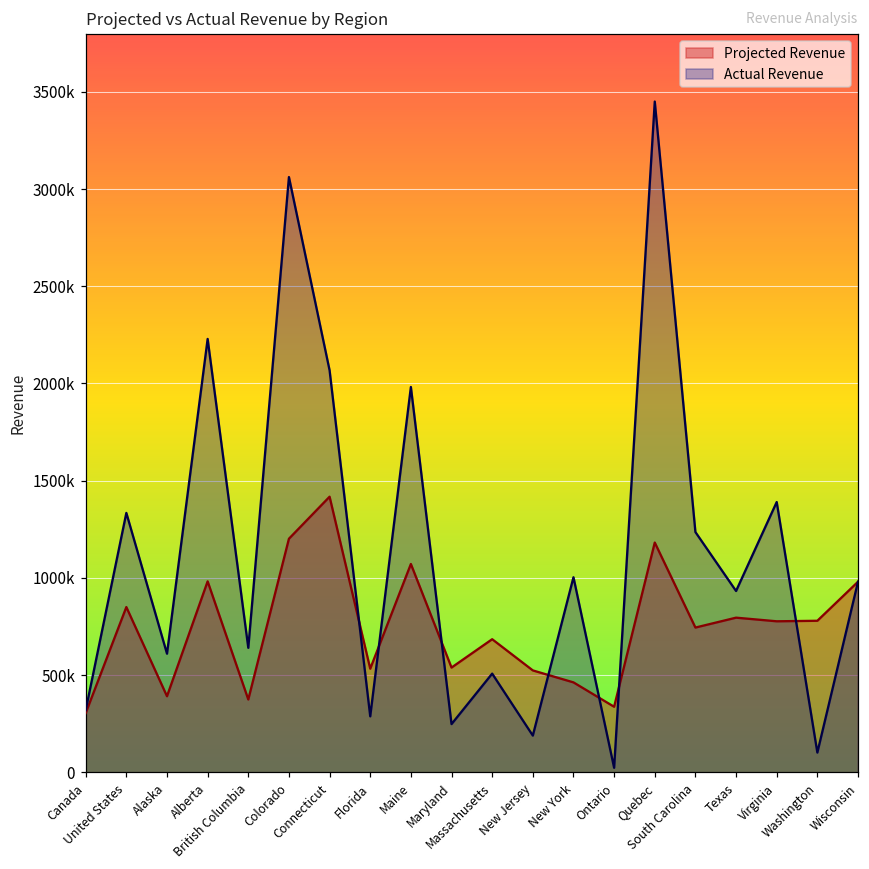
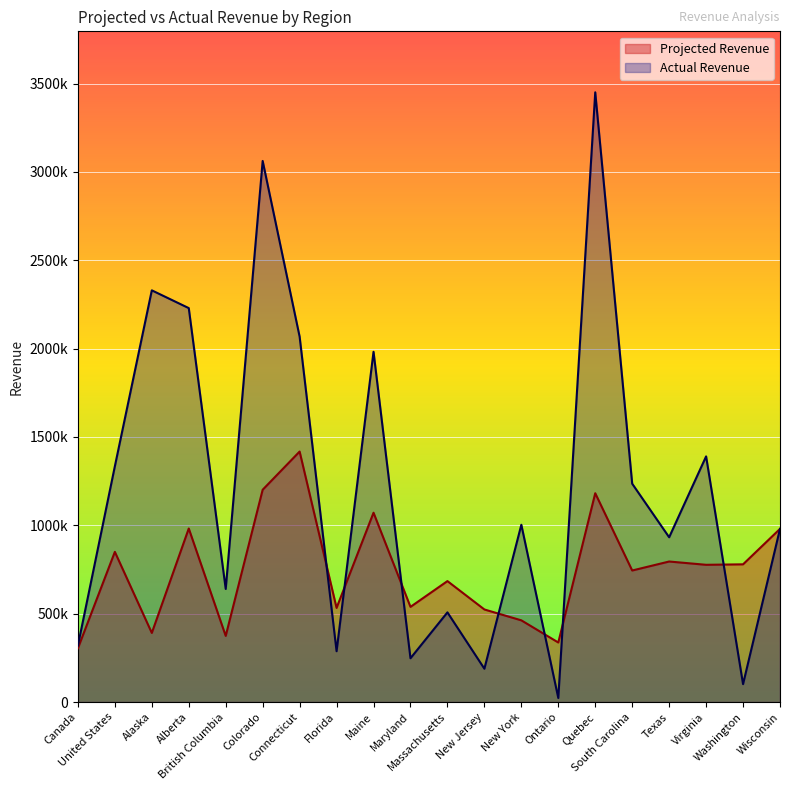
  {
    "Projected Revenue": {
      "Canada": 300000,
      "United States": 850000,
      "Alaska": 390000,
      "Alberta": 980000,
      "British Columbia": 370000,
      "Colorado": 1200000,
      "Connecticut": 1420000,
      "Florida": 530000,
      "Maine": 1070000,
      "Maryland": 540000,
      "Massachusetts": 680000,
      "New Jersey": 520000,
      "New York": 460000,
      "Ontario": 340000,
      "Quebec": 1180000,
      "South Carolina": 740000,
      "Texas": 800000,
      "Virginia": 780000,
      "Washington": 780000
    },
    "Actual Revenue": {
      "Canada": 320000,
      "United States": 1330000,
-     "Alaska": 610000,
+     "Alaska": 2330000,
      "Alberta": 2230000,
      "British Columbia": 640000,
      "Colorado": 3060000,
      "Connecticut": 2070000,
      "Florida": 290000,
      "Maine": 1980000,
      "Maryland": 250000,
      "Massachusetts": 510000,
      "New Jersey": 190000,
      "New York": 1000000,
      "Ontario": 20000,
      "Quebec": 3450000,
      "South Carolina": 1240000,
      "Texas": 930000,
      "Virginia": 1390000,
      "Washington": 100000
    }
  }
